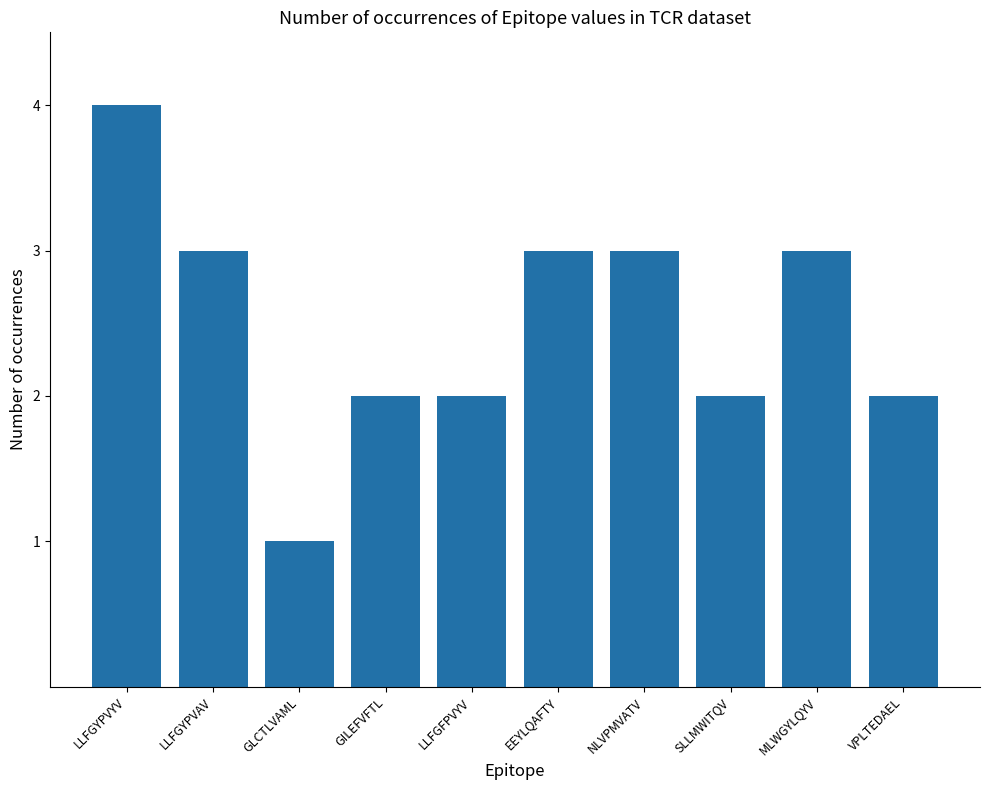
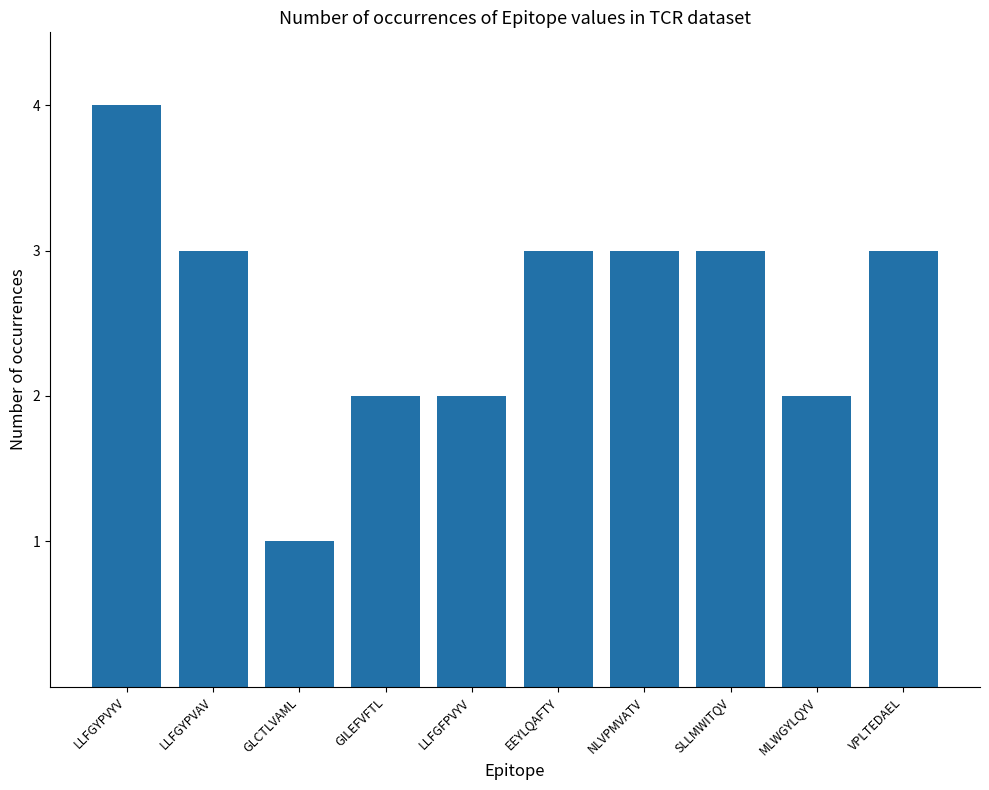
  {
    "LLFGYPVYV": 4,
    "LLFGYPVAV": 3,
    "GLCTLVAML": 1,
    "GILEFVFTL": 2,
    "LLFGFPVYV": 2,
    "EEYLQAFTY": 3,
    "NLVPMVATV": 3,
-   "SLLMWITQV": 2,
-   "MLWGYLQYV": 3,
-   "VPLTEDAEL": 2
+   "SLLMWITQV": 3,
+   "MLWGYLQYV": 2,
+   "VPLTEDAEL": 3
  }
